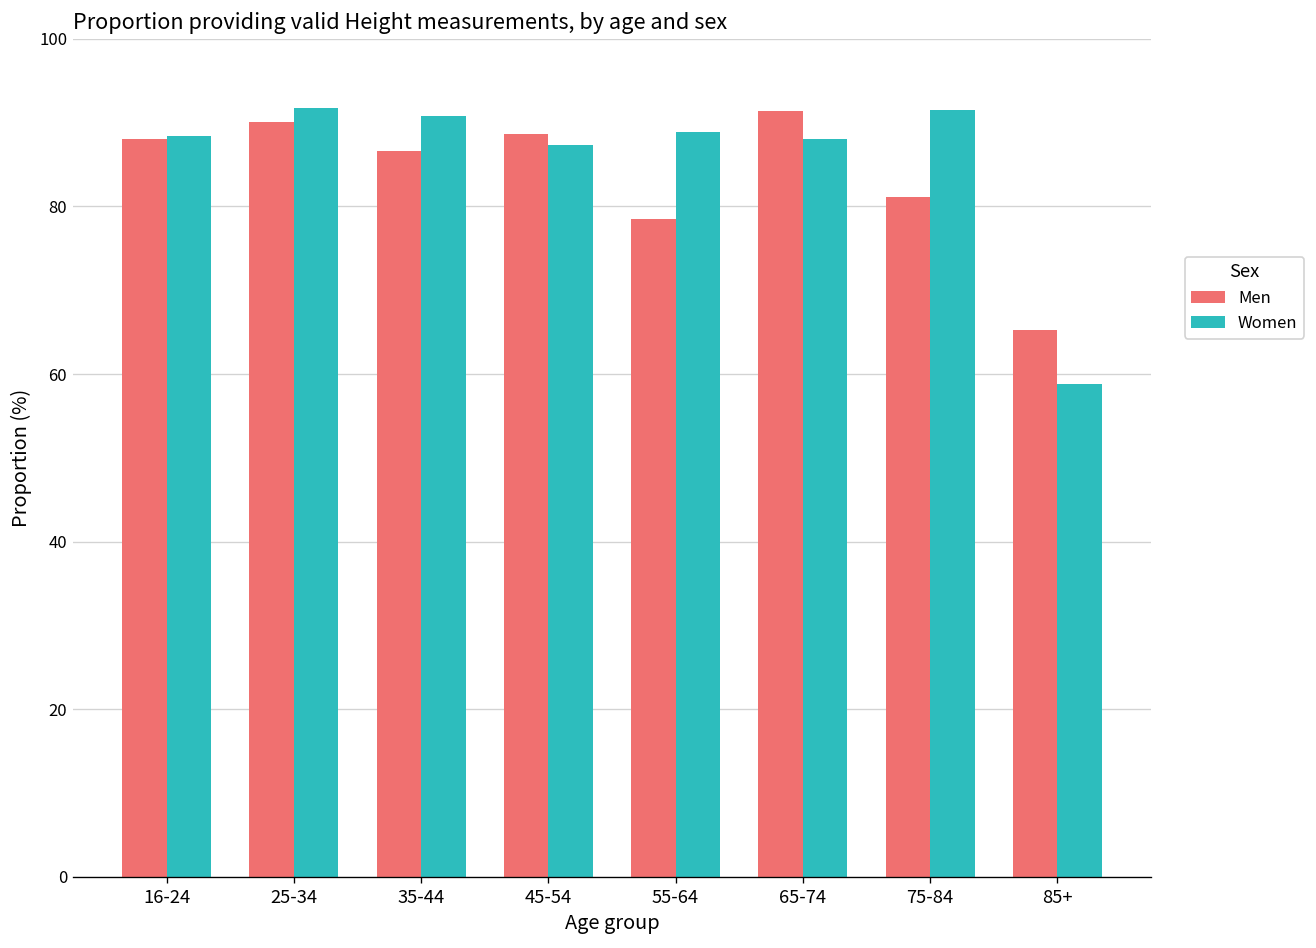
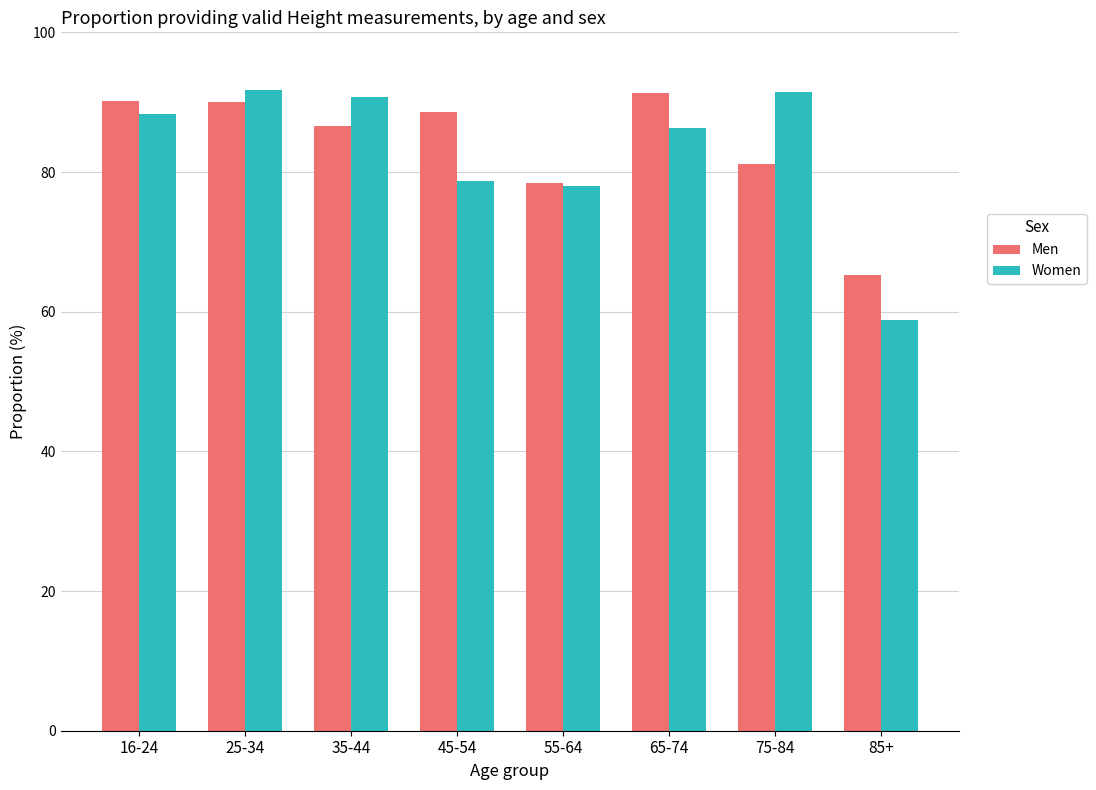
  {
    "Men": {
-     "16-24": 88,
+     "16-24": 90,
      "25-34": 90,
      "35-44": 87,
      "45-54": 89,
      "55-64": 78,
      "65-74": 91,
      "75-84": 81,
      "85+": 65
    },
    "Women": {
      "16-24": 88,
      "25-34": 92,
      "35-44": 91,
-     "45-54": 87,
-     "55-64": 89,
-     "65-74": 88,
+     "45-54": 79,
+     "55-64": 78,
+     "65-74": 86,
      "75-84": 91,
      "85+": 59
    }
  }
